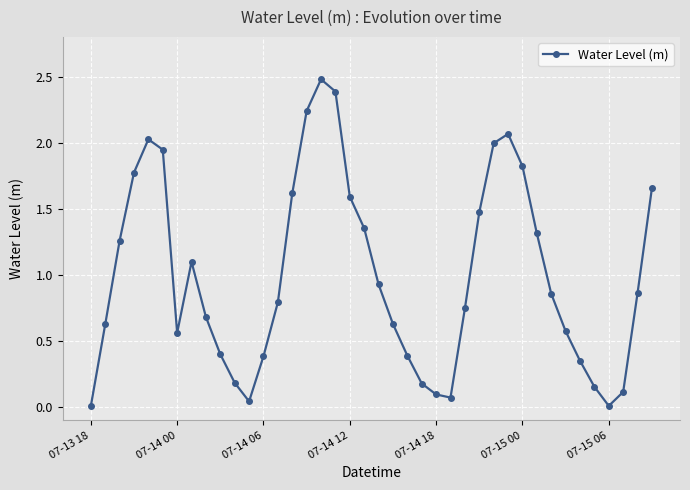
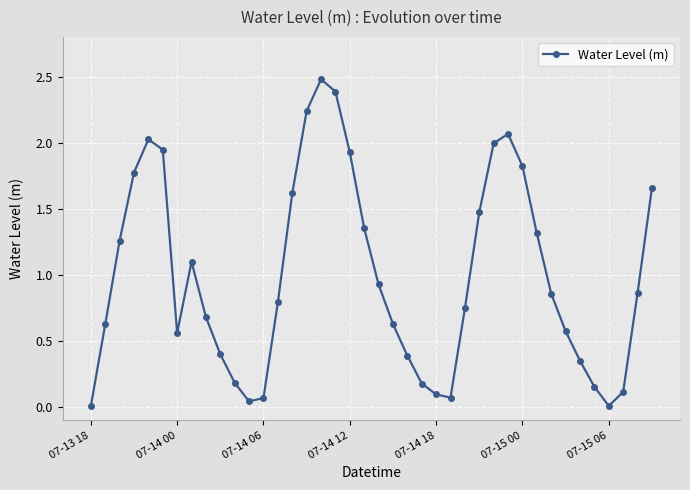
  {
    "07-13 18": 0.01,
    "07-14 00": 0.56,
-   "07-14 06": 0.38,
-   "07-14 12": 1.59,
+   "07-14 06": 0.07,
+   "07-14 12": 1.93,
    "07-14 18": 0.10,
    "07-15 00": 1.82,
    "07-15 06": 0.01
  }
